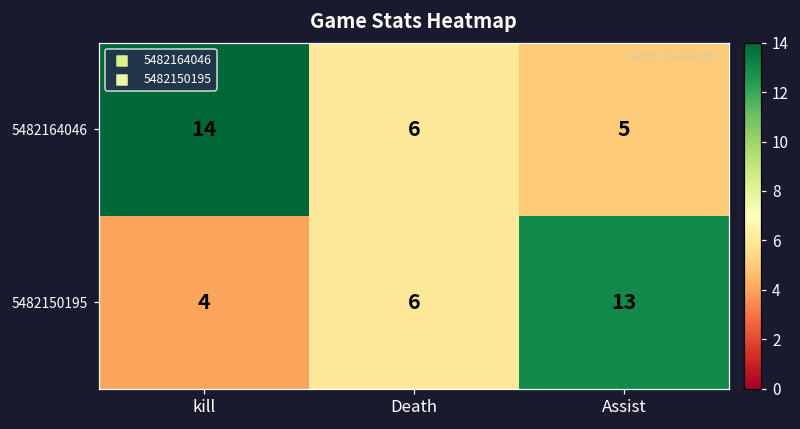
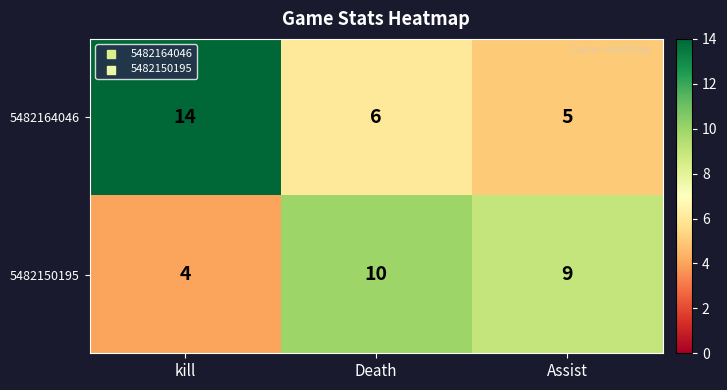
  {
    "5482164046": {
      "kill": 14,
      "Death": 6
    },
    "5482150195": {
      "kill": 4,
-     "Death": 6,
-     "Assist": 13
+     "Death": 10,
+     "Assist": 9
    }
  }
